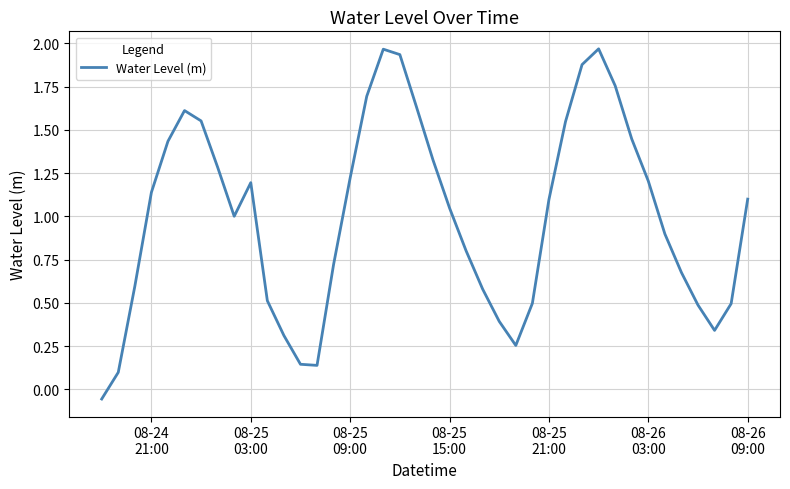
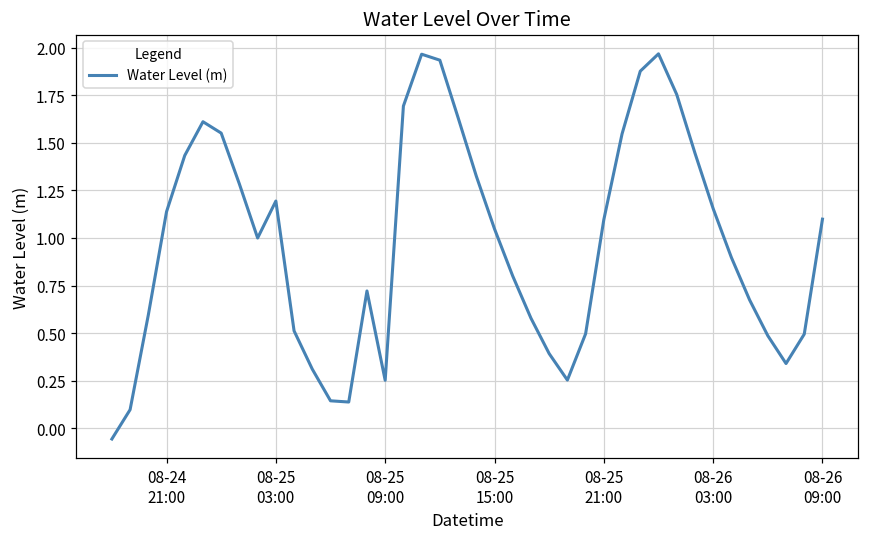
  {
    "08-24 21:00": 1.14,
    "08-25 03:00": 1.19,
-   "08-25 09:00": 1.22,
+   "08-25 09:00": 0.25,
    "08-25 15:00": 1.05,
    "08-25 21:00": 1.10,
-   "08-26 03:00": 1.20,
+   "08-26 03:00": 1.15,
    "08-26 09:00": 1.10
  }
